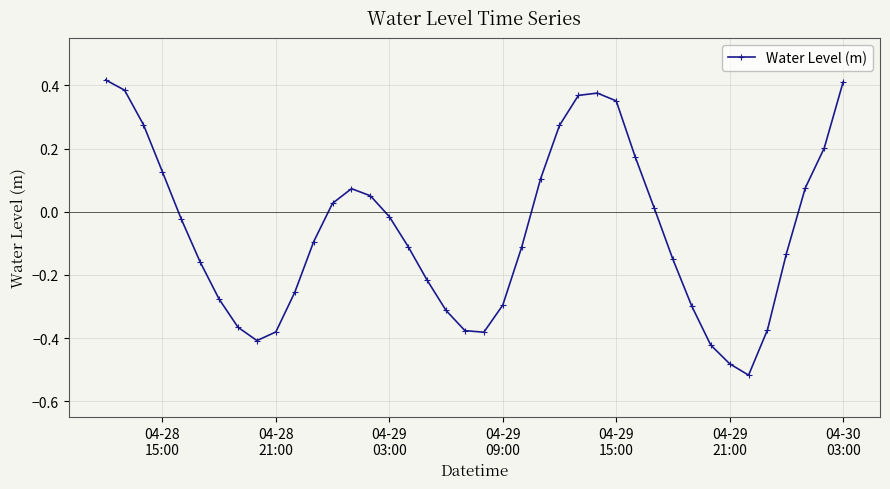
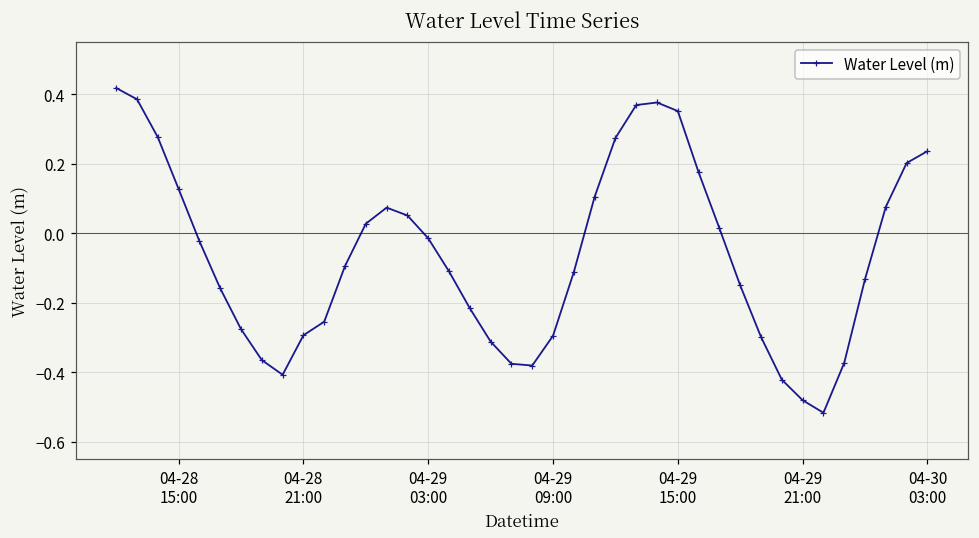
  {
    "04-28 15:00": 0.13,
-   "04-28 21:00": -0.38,
+   "04-28 21:00": -0.29,
    "04-29 03:00": -0.02,
    "04-29 09:00": -0.30,
    "04-29 15:00": 0.35,
    "04-29 21:00": -0.48,
-   "04-30 03:00": 0.41
+   "04-30 03:00": 0.24
  }
